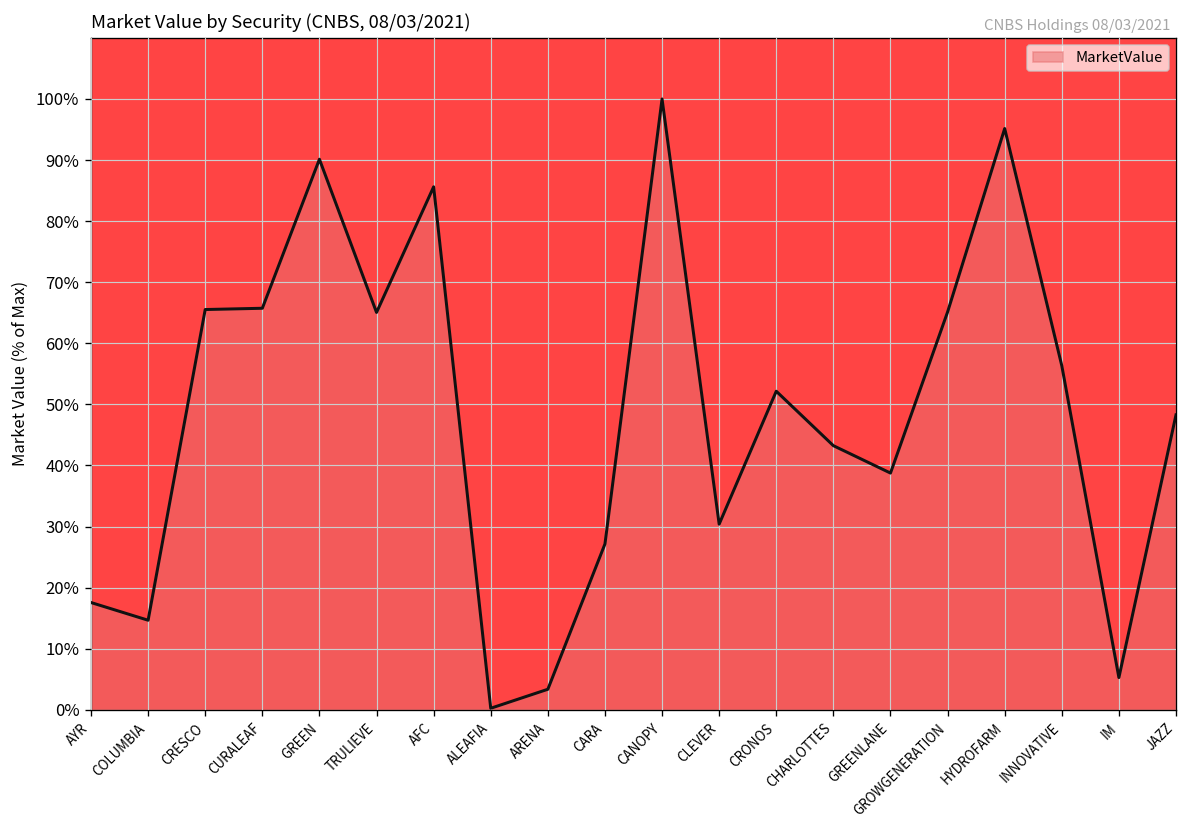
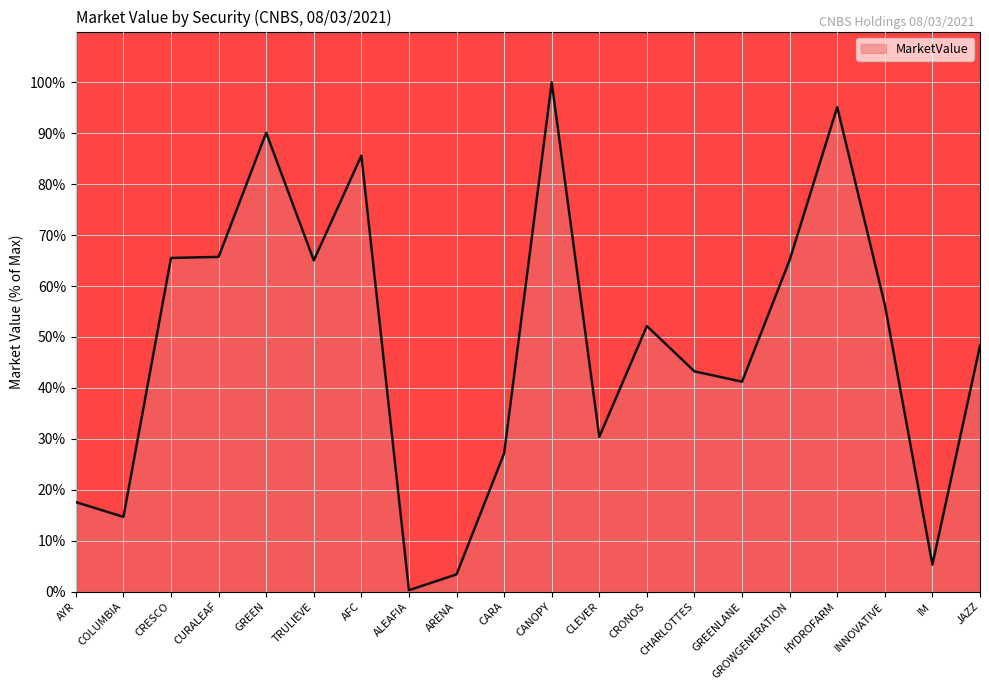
  {
    "AYR": "18%",
    "COLUMBIA": "15%",
    "CRESCO": "66%",
    "CURALEAF": "66%",
    "GREEN": "90%",
    "TRULIEVE": "65%",
    "AFC": "86%",
    "ALEAFIA": "0%",
    "ARENA": "3%",
    "CARA": "27%",
    "CANOPY": "100%",
    "CLEVER": "30%",
    "CRONOS": "52%",
    "CHARLOTTES": "43%",
-   "GREENLANE": "39%",
+   "GREENLANE": "41%",
    "GROWGENERATION": "65%",
    "HYDROFARM": "95%",
    "INNOVATIVE": "56%",
    "IM": "5%",
    "JAZZ": "48%"
  }
